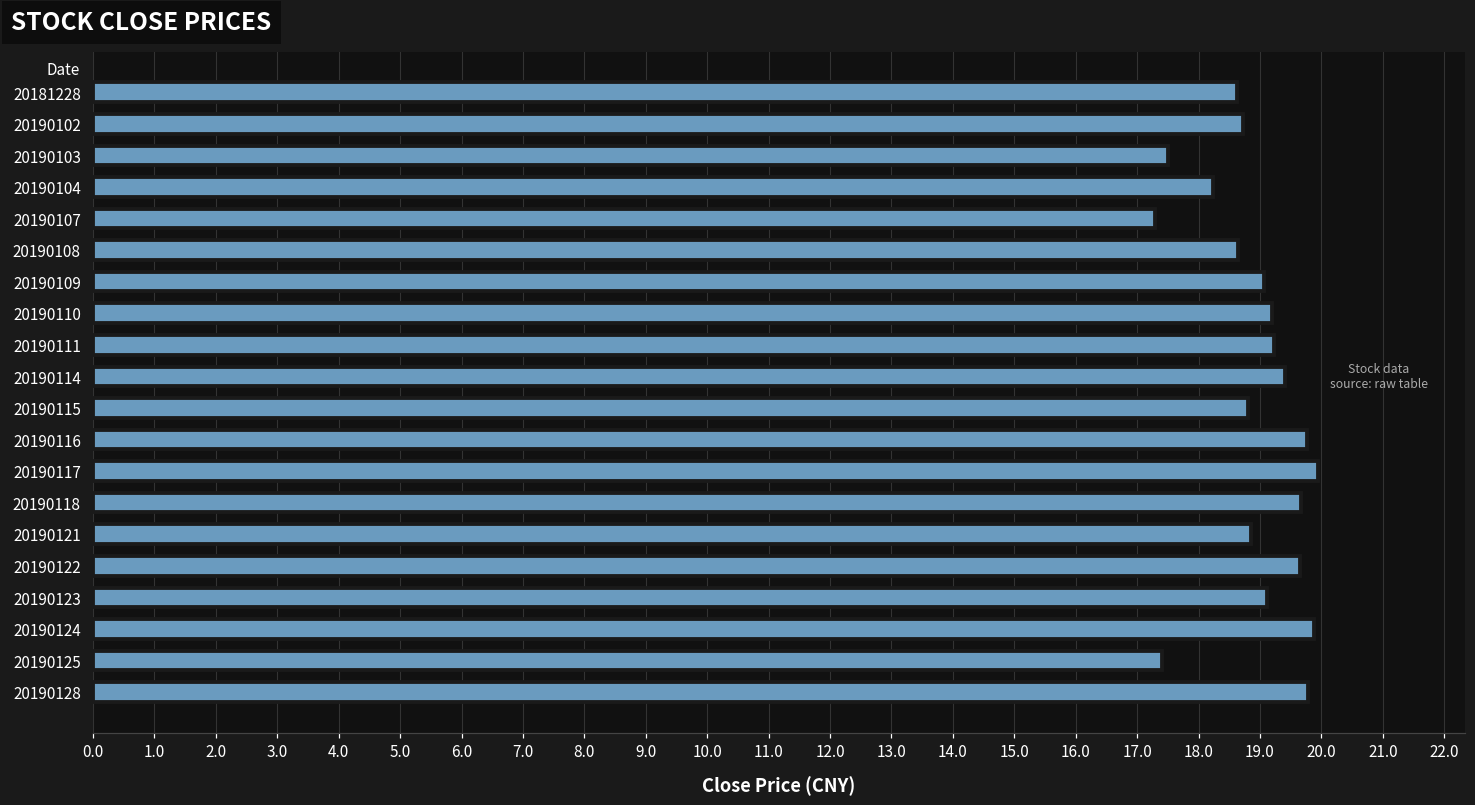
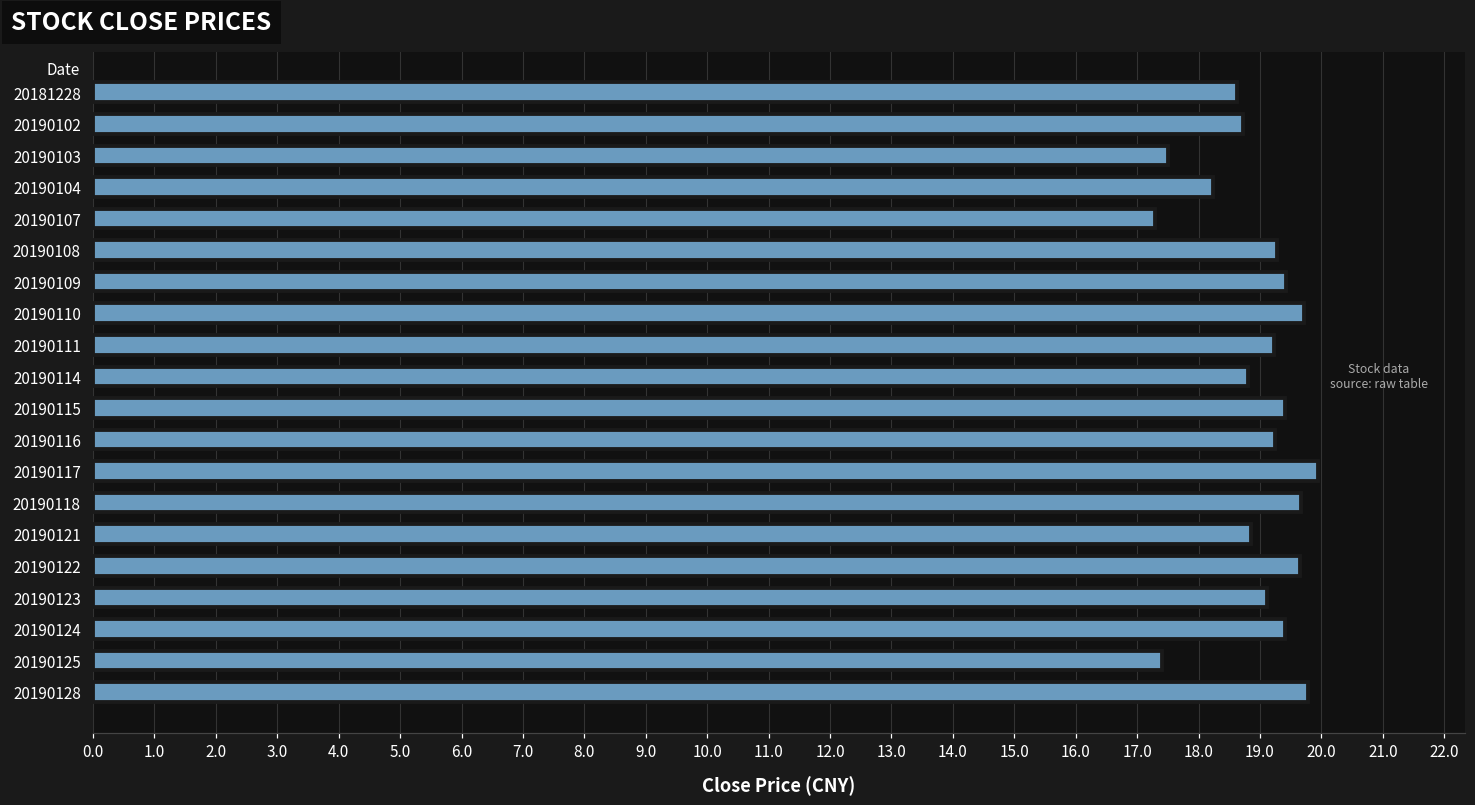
  {
    "20181228": 18.6,
    "20190102": 18.7,
    "20190103": 17.5,
    "20190104": 18.2,
    "20190107": 17.3,
-   "20190108": 18.7,
-   "20190109": 19.1,
-   "20190110": 19.2,
+   "20190108": 19.3,
+   "20190109": 19.4,
+   "20190110": 19.7,
    "20190111": 19.2,
-   "20190114": 19.4,
-   "20190115": 18.8,
-   "20190116": 19.8,
+   "20190114": 18.8,
+   "20190115": 19.4,
+   "20190116": 19.3,
    "20190117": 19.9,
    "20190118": 19.7,
    "20190121": 18.9,
    "20190122": 19.7,
    "20190123": 19.1,
-   "20190124": 19.9,
+   "20190124": 19.4,
    "20190125": 17.4,
    "20190128": 19.8
  }
